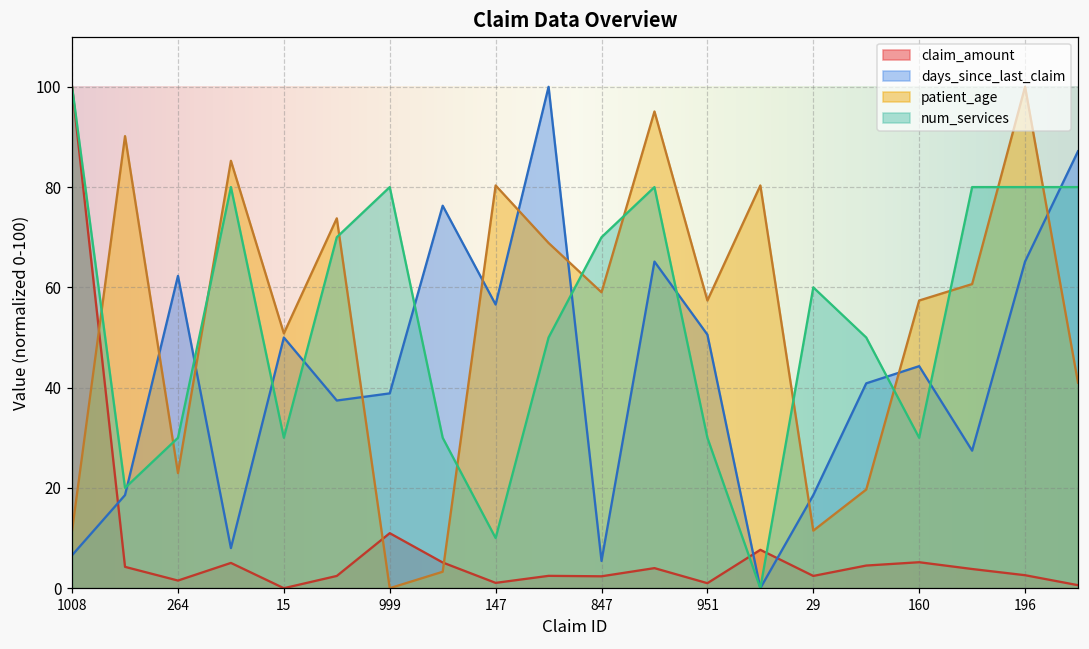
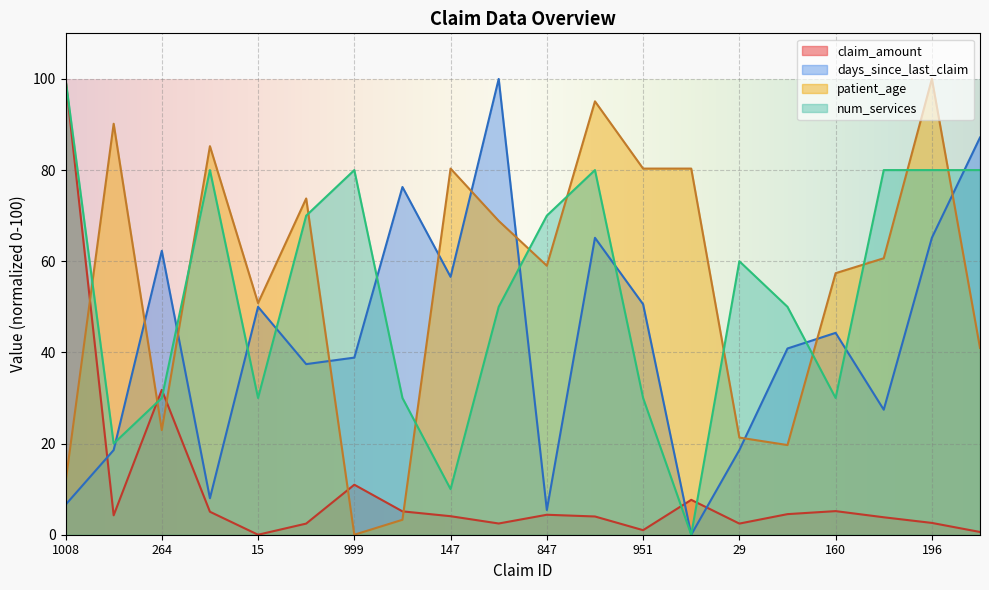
  {
    "claim_amount": {
-     "264": 2,
+     "264": 32,
      "999": 11,
-     "147": 1,
-     "847": 2,
+     "147": 4,
+     "847": 4,
      "951": 1,
      "29": 2,
      "160": 5,
      "196": 3
    },
    "patient_age": {
      "1008": 11,
      "264": 23,
      "999": 0,
      "147": 80,
      "847": 59,
-     "951": 57,
-     "29": 11,
+     "951": 80,
+     "29": 21,
      "160": 57
    }
  }
